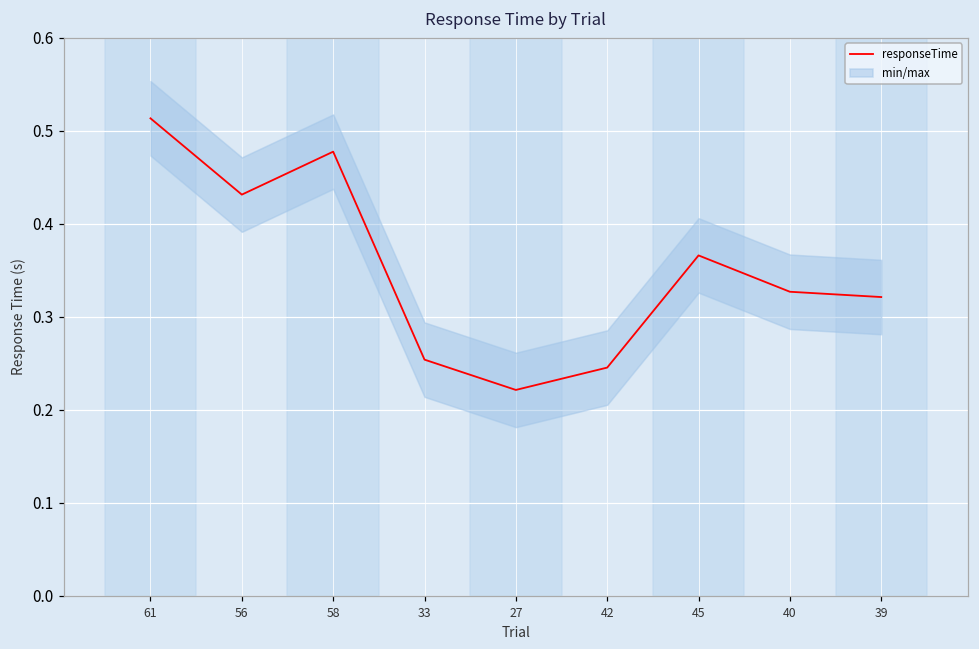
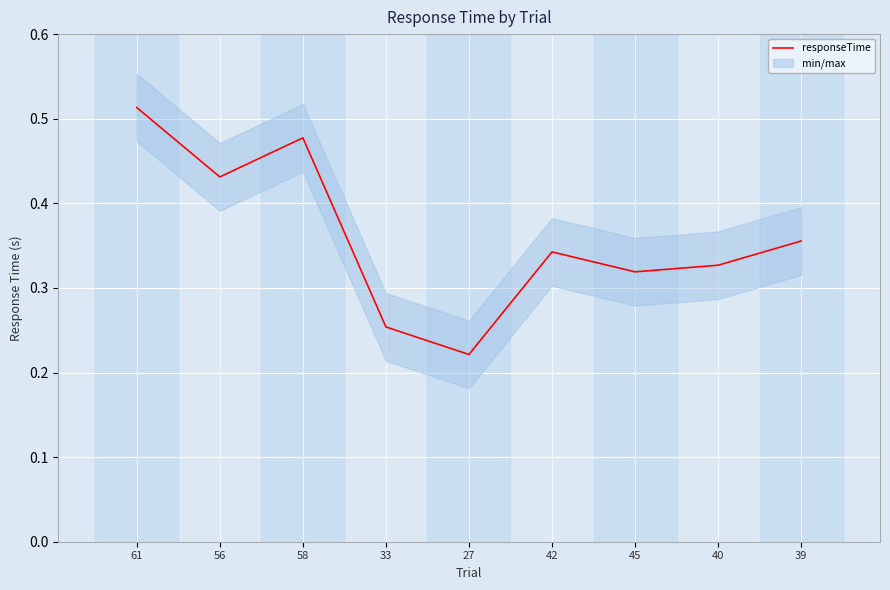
  {
    "responseTime": {
      "61": 0.51,
      "56": 0.43,
      "58": 0.48,
      "33": 0.25,
      "27": 0.22,
-     "42": 0.25,
-     "45": 0.37,
+     "42": 0.34,
+     "45": 0.32,
      "40": 0.33,
-     "39": 0.32
+     "39": 0.36
    }
  }
